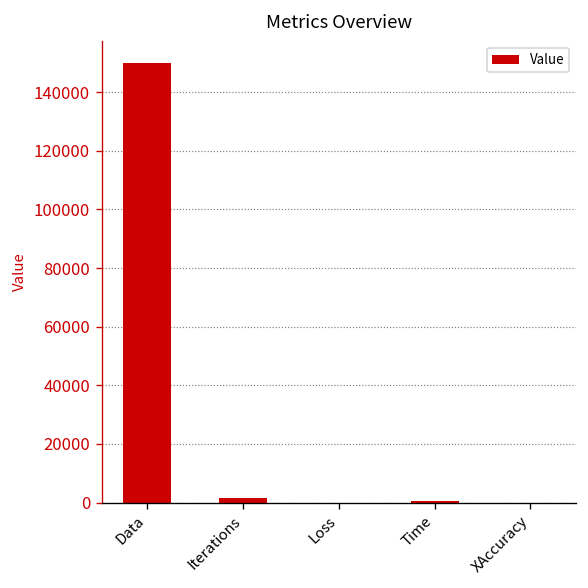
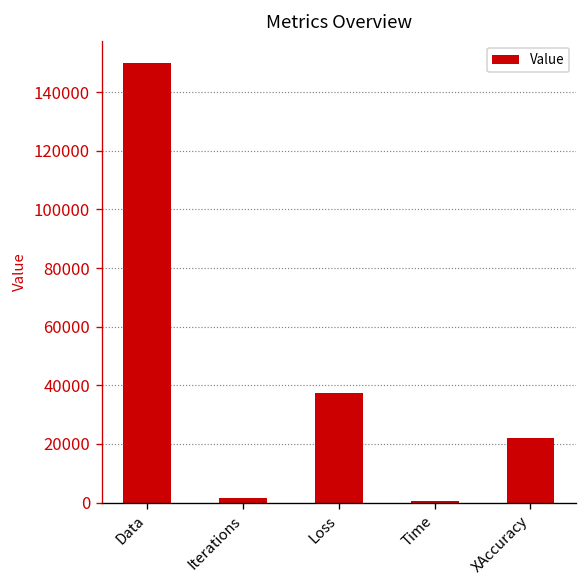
  {
    "Data": 150000,
    "Iterations": 2000,
-   "Loss": 0,
-   "XAccuracy": 0
+   "Loss": 38000,
+   "XAccuracy": 22000
  }
